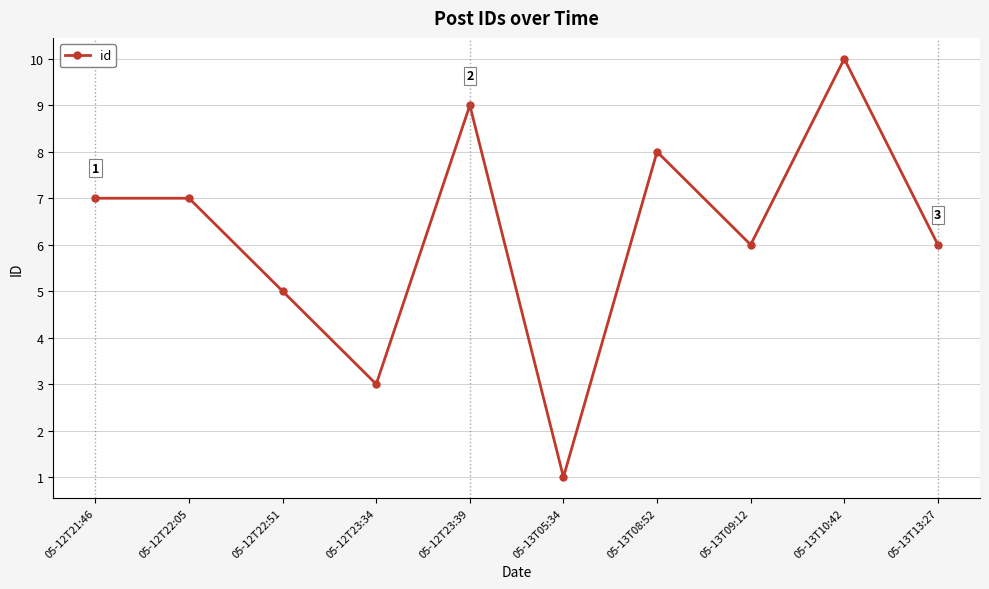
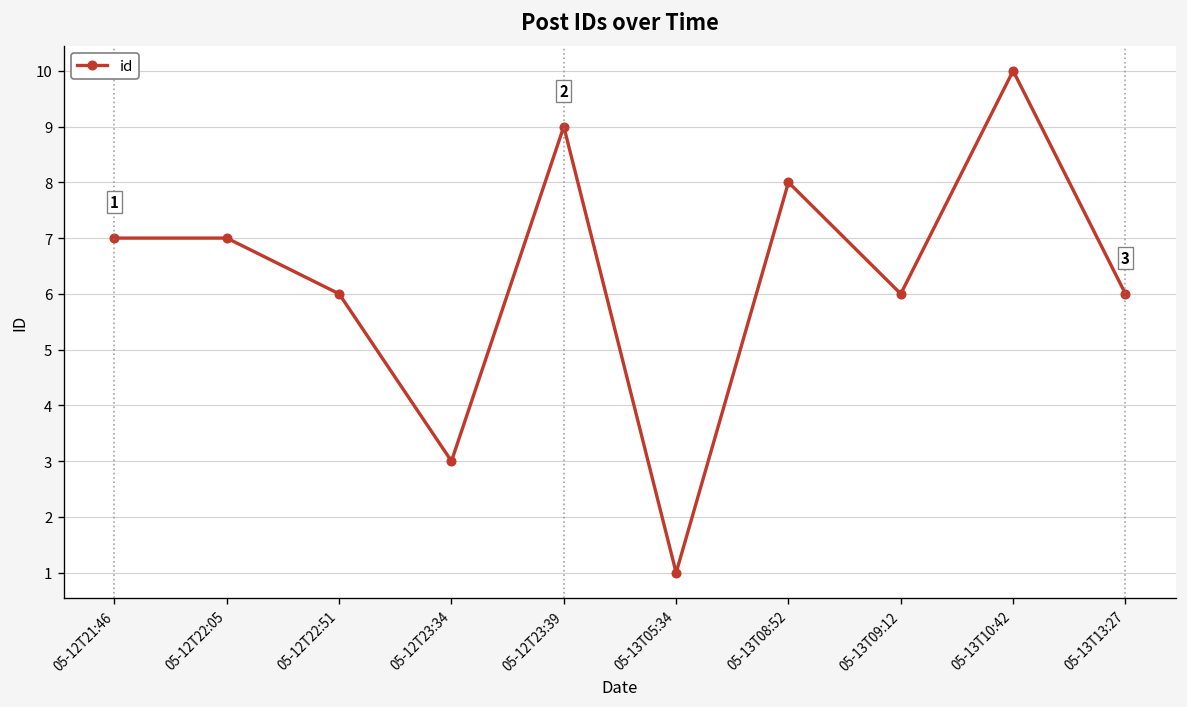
  {
    "05-12T22:05": 7,
-   "05-12T22:51": 5,
+   "05-12T22:51": 6,
    "05-12T23:34": 3,
    "05-13T05:34": 1,
    "05-13T08:52": 8,
    "05-13T09:12": 6,
    "05-13T10:42": 10
  }
